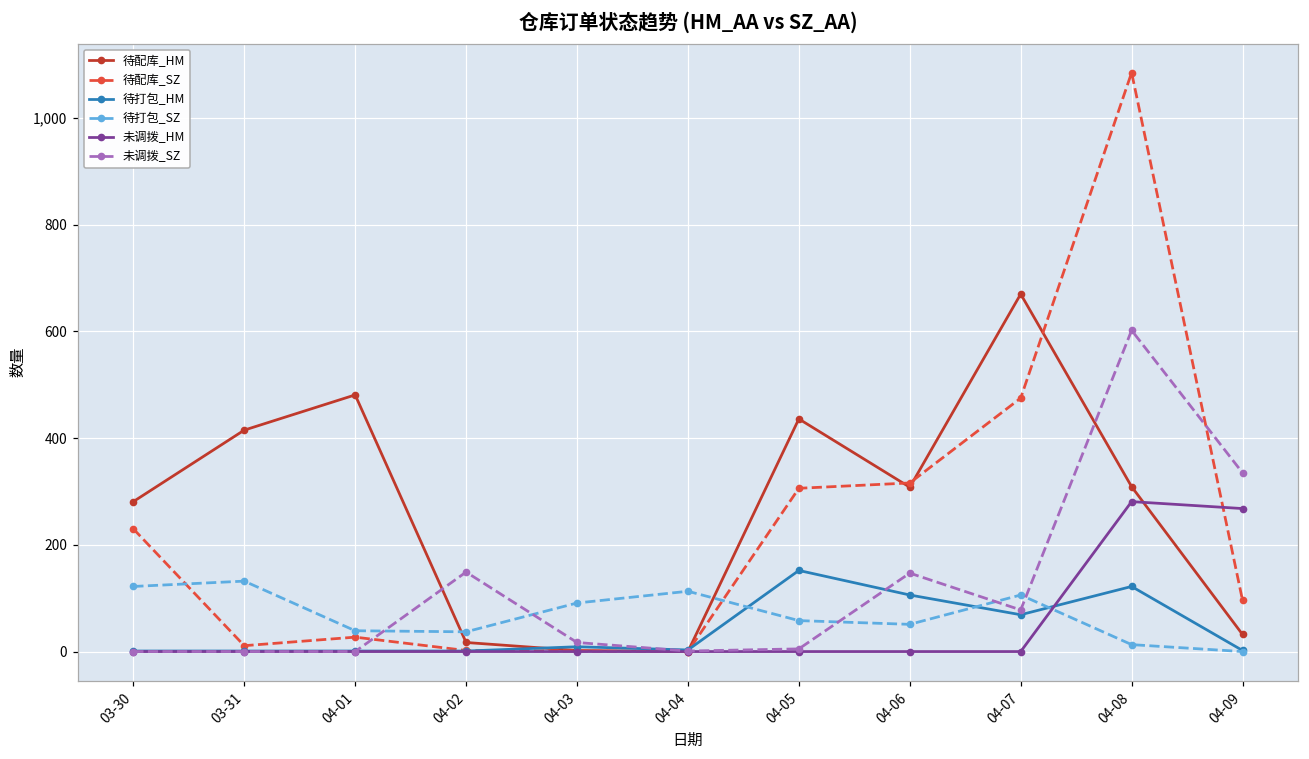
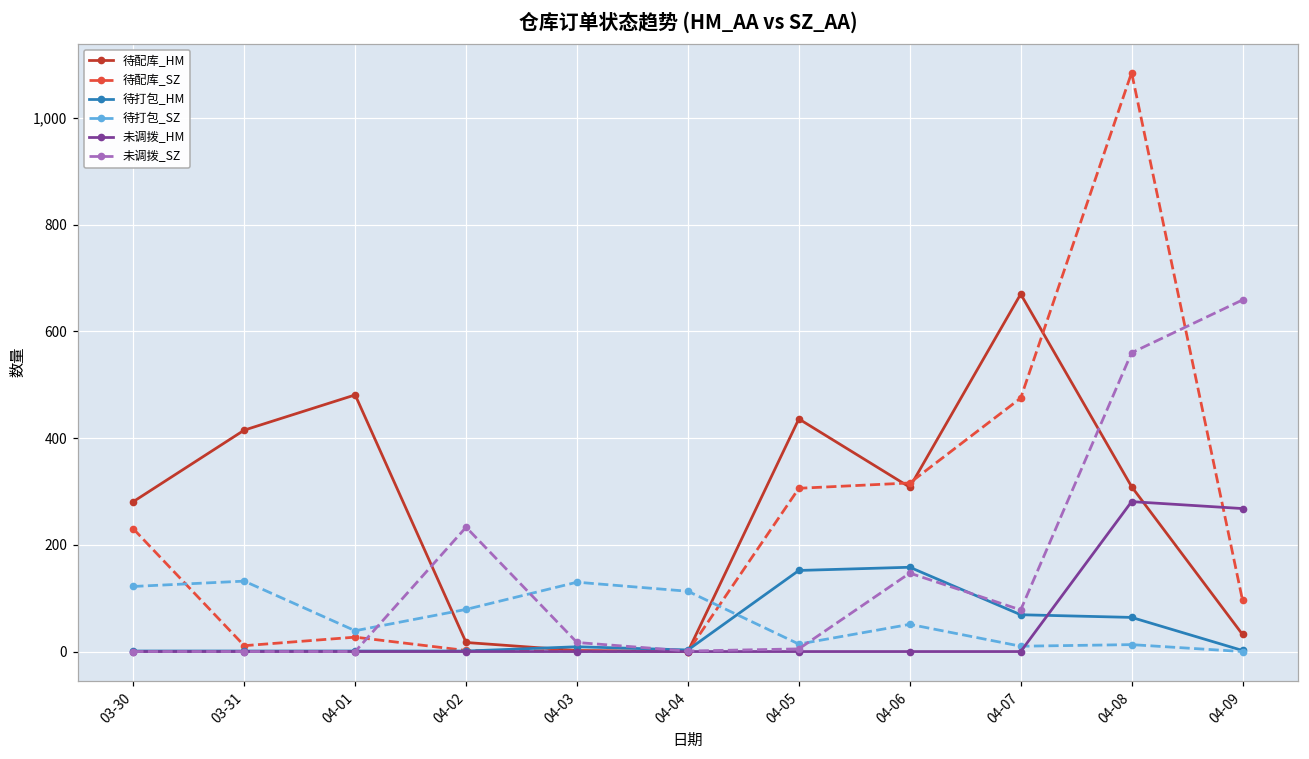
  {
    "待打包_HM": {
      "04-03": 10,
      "04-05": 150,
-     "04-06": 110,
+     "04-06": 160,
      "04-07": 70,
-     "04-08": 120
+     "04-08": 60
    },
    "待打包_SZ": {
      "03-30": 120,
      "03-31": 130,
      "04-01": 40,
-     "04-02": 40,
-     "04-03": 90,
+     "04-02": 80,
+     "04-03": 130,
      "04-04": 110,
-     "04-05": 60,
+     "04-05": 10,
      "04-06": 50,
-     "04-07": 110,
+     "04-07": 10,
      "04-08": 10
    },
    "未调拨_HM": {
      "04-06": 0,
      "04-07": 0,
      "04-08": 280,
      "04-09": 270
    },
    "未调拨_SZ": {
-     "04-02": 150,
+     "04-02": 230,
      "04-03": 20,
      "04-06": 150,
      "04-07": 80,
-     "04-08": 600,
-     "04-09": 340
+     "04-08": 560,
+     "04-09": 660
    }
  }
